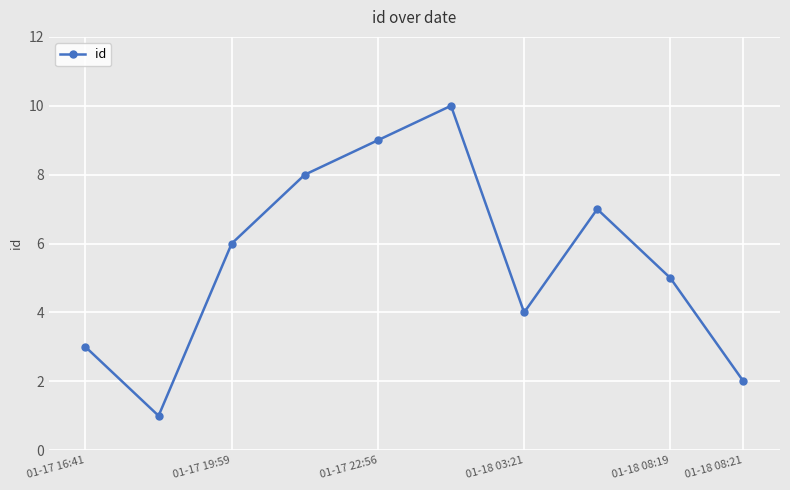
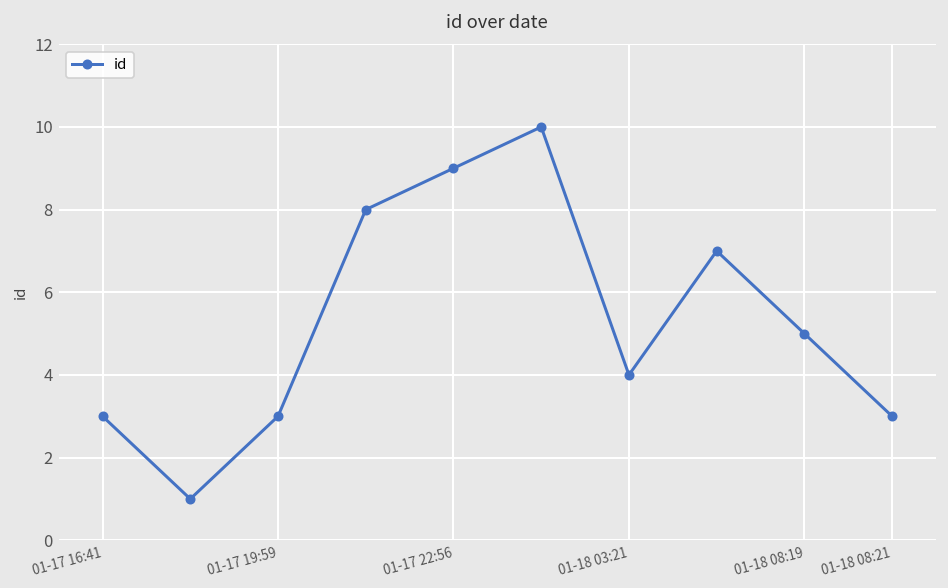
  {
    "01-17 16:41": 3,
-   "01-17 19:59": 6,
+   "01-17 19:59": 3,
    "01-17 22:56": 9,
    "01-18 03:21": 4,
    "01-18 08:19": 5,
-   "01-18 08:21": 2
+   "01-18 08:21": 3
  }
